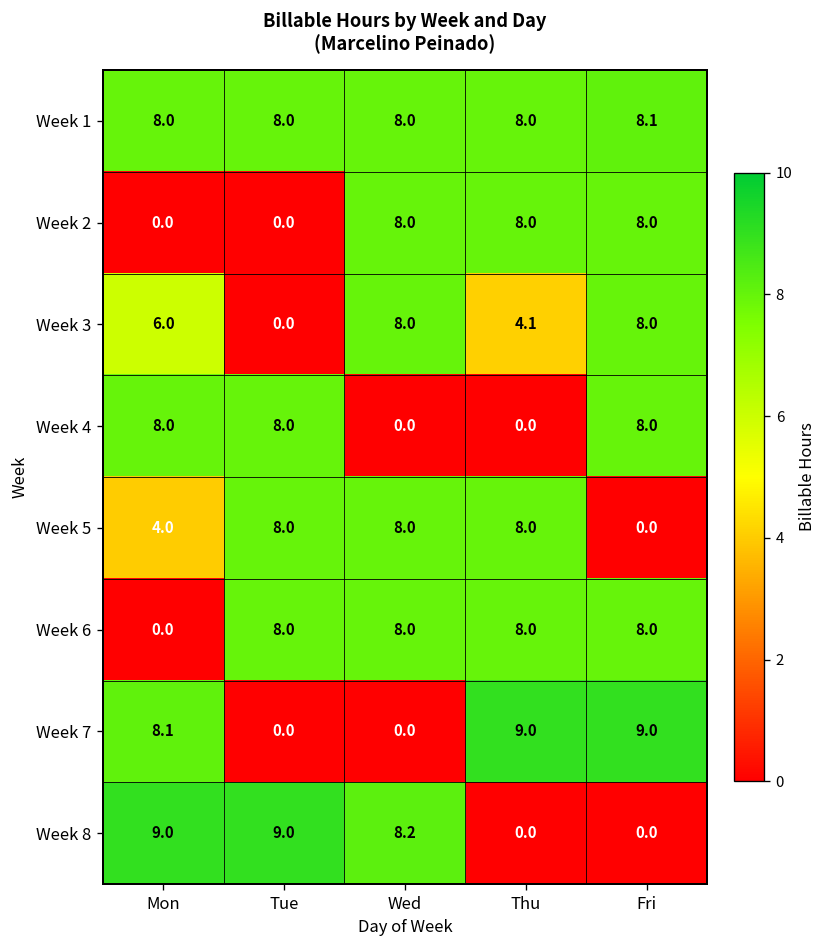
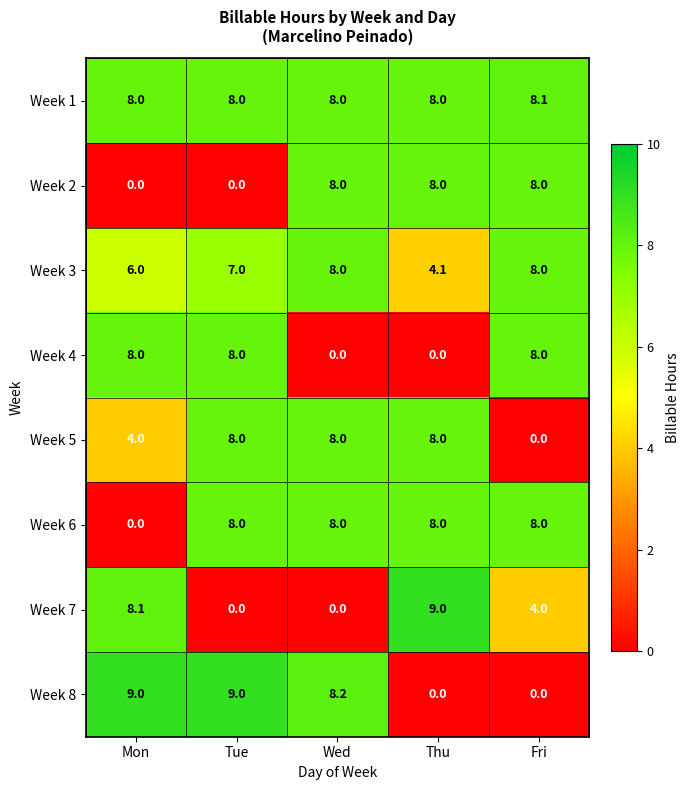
  {
    "Week 1": {
      "Mon": 8.0,
      "Tue": 8.0,
      "Wed": 8.0,
      "Thu": 8.0,
      "Fri": 8.1
    },
    "Week 2": {
      "Mon": 0.0,
      "Tue": 0.0,
      "Wed": 8.0,
      "Thu": 8.0,
      "Fri": 8.0
    },
    "Week 3": {
      "Mon": 6.0,
-     "Tue": 0.0,
+     "Tue": 7.0,
      "Wed": 8.0,
      "Thu": 4.1,
      "Fri": 8.0
    },
    "Week 4": {
      "Mon": 8.0,
      "Tue": 8.0,
      "Wed": 0.0,
      "Thu": 0.0,
      "Fri": 8.0
    },
    "Week 5": {
      "Mon": 4.0,
      "Tue": 8.0,
      "Wed": 8.0,
      "Thu": 8.0,
      "Fri": 0.0
    },
    "Week 6": {
      "Mon": 0.0,
      "Tue": 8.0,
      "Wed": 8.0,
      "Thu": 8.0,
      "Fri": 8.0
    },
    "Week 7": {
      "Mon": 8.1,
      "Tue": 0.0,
      "Wed": 0.0,
      "Thu": 9.0,
-     "Fri": 9.0
+     "Fri": 4.0
    },
    "Week 8": {
      "Mon": 9.0,
      "Tue": 9.0,
      "Wed": 8.2,
      "Thu": 0.0,
      "Fri": 0.0
    }
  }
